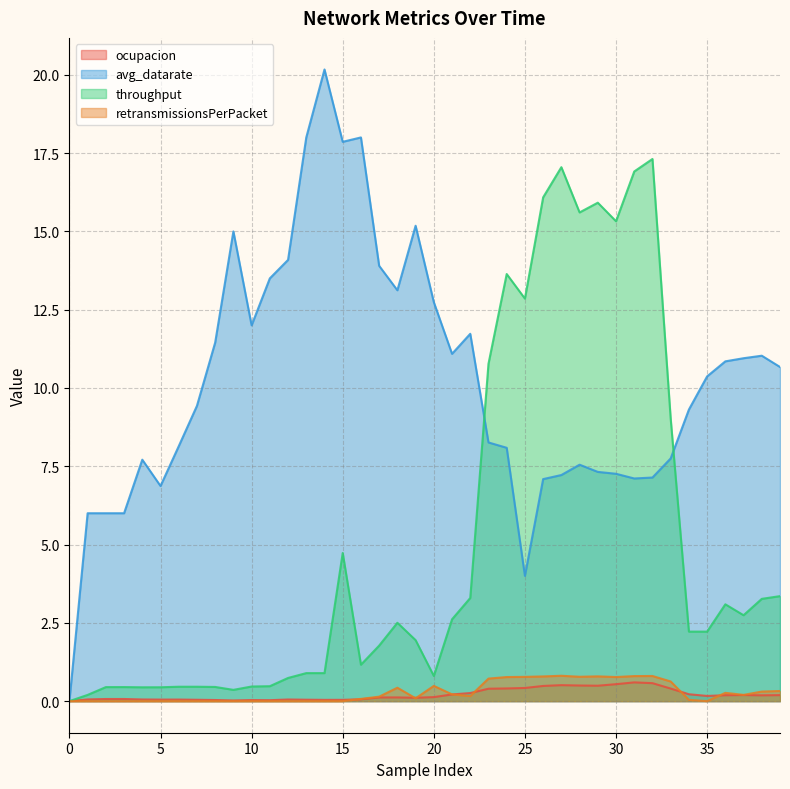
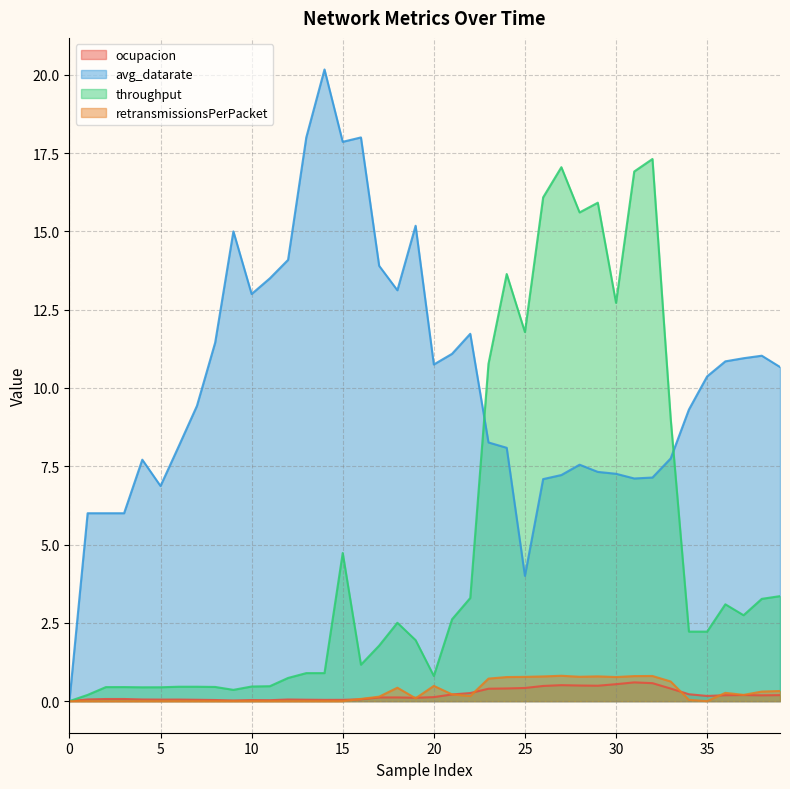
  {
    "avg_datarate": {
      "5": 6.9,
-     "10": 12,
+     "10": 13,
      "15": 17.9,
-     "20": 12.7,
+     "20": 10.8,
      "25": 4.0,
      "30": 7.3,
      "35": 10.4
    },
    "throughput": {
      "5": 0.4,
      "10": 0.5,
      "15": 4.7,
      "20": 0.8,
-     "25": 12.9,
-     "30": 15.3,
+     "25": 11.8,
+     "30": 12.7,
      "35": 2.2
    }
  }
